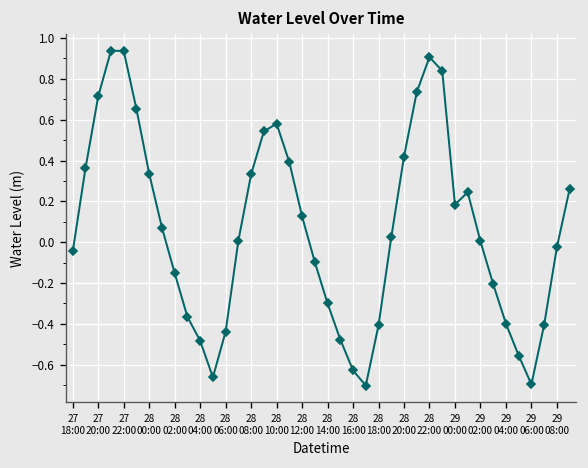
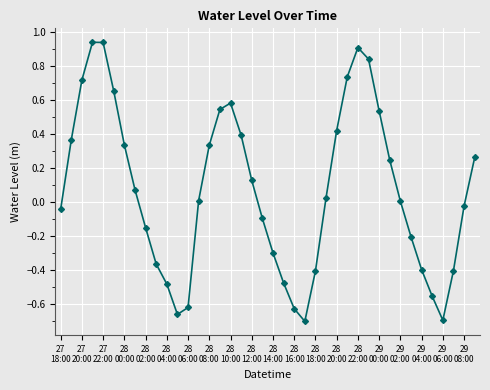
  {
    "27 18:00": -0.05,
    "27 20:00": 0.72,
    "27 22:00": 0.94,
    "28 00:00": 0.33,
    "28 02:00": -0.15,
    "28 04:00": -0.48,
-   "28 06:00": -0.44,
+   "28 06:00": -0.62,
    "28 08:00": 0.33,
    "28 10:00": 0.58,
    "28 12:00": 0.13,
    "28 14:00": -0.30,
    "28 16:00": -0.63,
    "28 18:00": -0.41,
    "28 20:00": 0.42,
    "28 22:00": 0.91,
-   "29 00:00": 0.18,
+   "29 00:00": 0.53,
    "29 02:00": 0.00,
    "29 04:00": -0.40,
    "29 06:00": -0.70,
    "29 08:00": -0.03
  }
